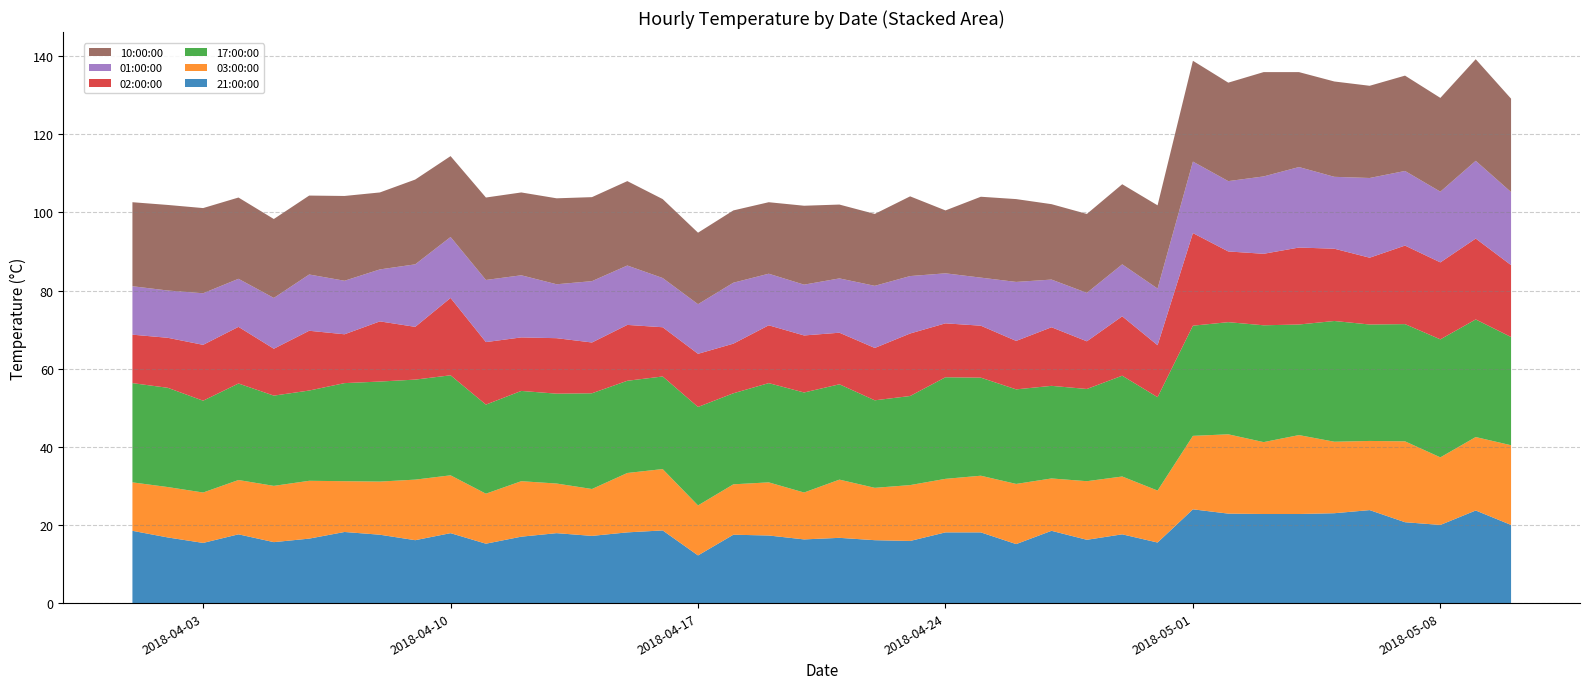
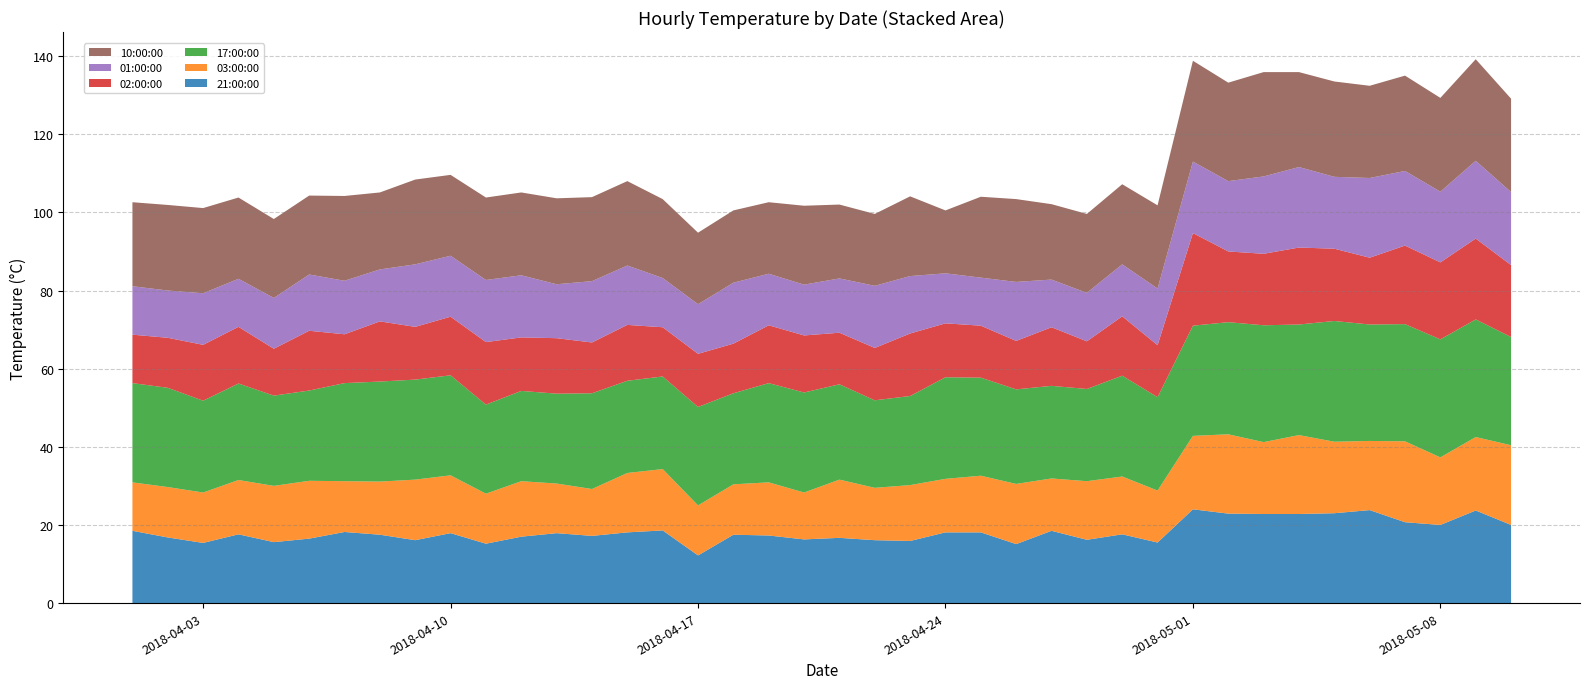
  {
    "21:00:00": {
      "2018-04-03": 15,
      "2018-04-10": 18,
      "2018-04-17": 12,
      "2018-04-24": 18,
      "2018-05-01": 24,
      "2018-05-08": 20
    },
    "03:00:00": {
      "2018-04-03": 13,
      "2018-04-10": 15,
      "2018-04-17": 13,
      "2018-04-24": 14,
      "2018-05-01": 19,
      "2018-05-08": 17
    },
    "17:00:00": {
      "2018-04-03": 23,
      "2018-04-10": 26,
      "2018-04-17": 25,
      "2018-04-24": 26,
      "2018-05-01": 28,
      "2018-05-08": 30
    },
    "02:00:00": {
      "2018-04-03": 14,
-     "2018-04-10": 20,
+     "2018-04-10": 15,
      "2018-04-17": 14,
      "2018-04-24": 14,
      "2018-05-01": 24,
      "2018-05-08": 20
    },
    "01:00:00": {
      "2018-04-03": 13,
      "2018-04-10": 16,
      "2018-04-17": 13,
      "2018-04-24": 13,
      "2018-05-01": 18,
      "2018-05-08": 18
    },
    "10:00:00": {
      "2018-04-03": 22,
      "2018-04-10": 21,
      "2018-04-17": 18,
      "2018-04-24": 16,
      "2018-05-01": 26,
      "2018-05-08": 24
    }
  }
